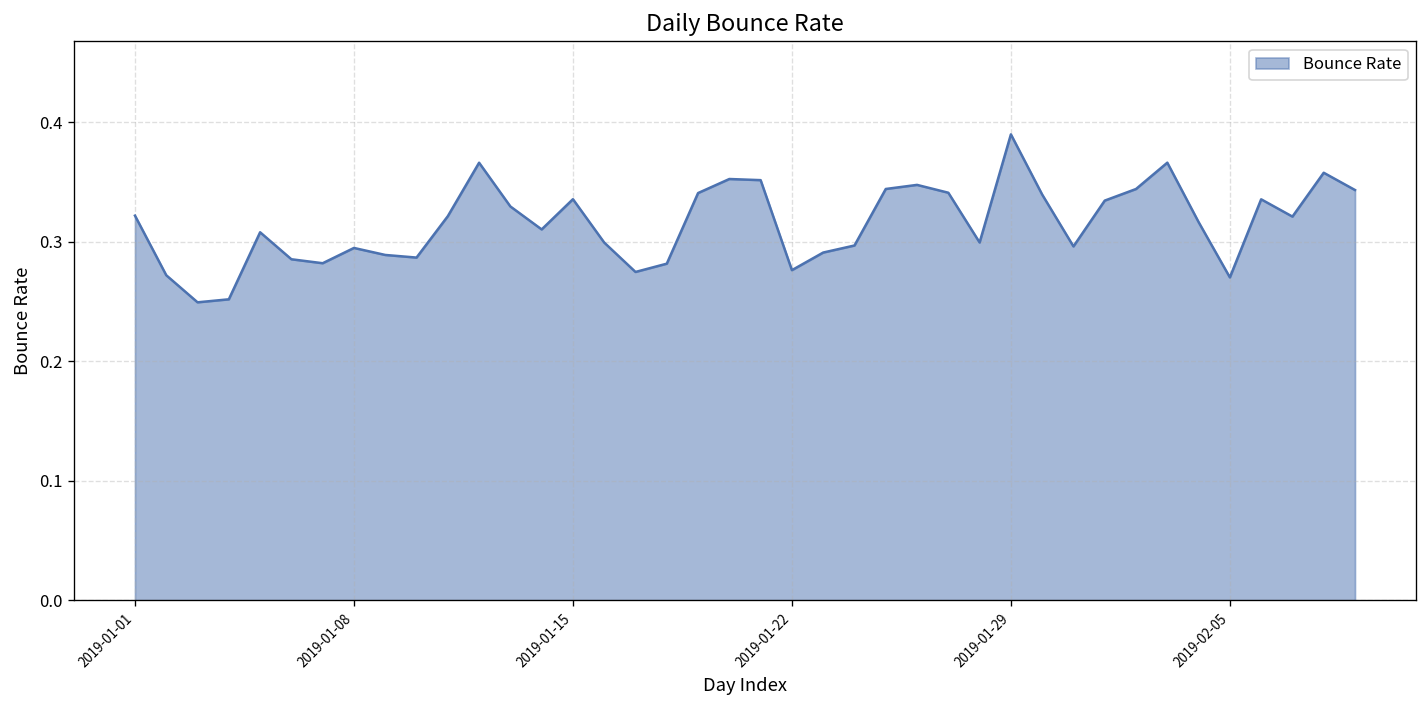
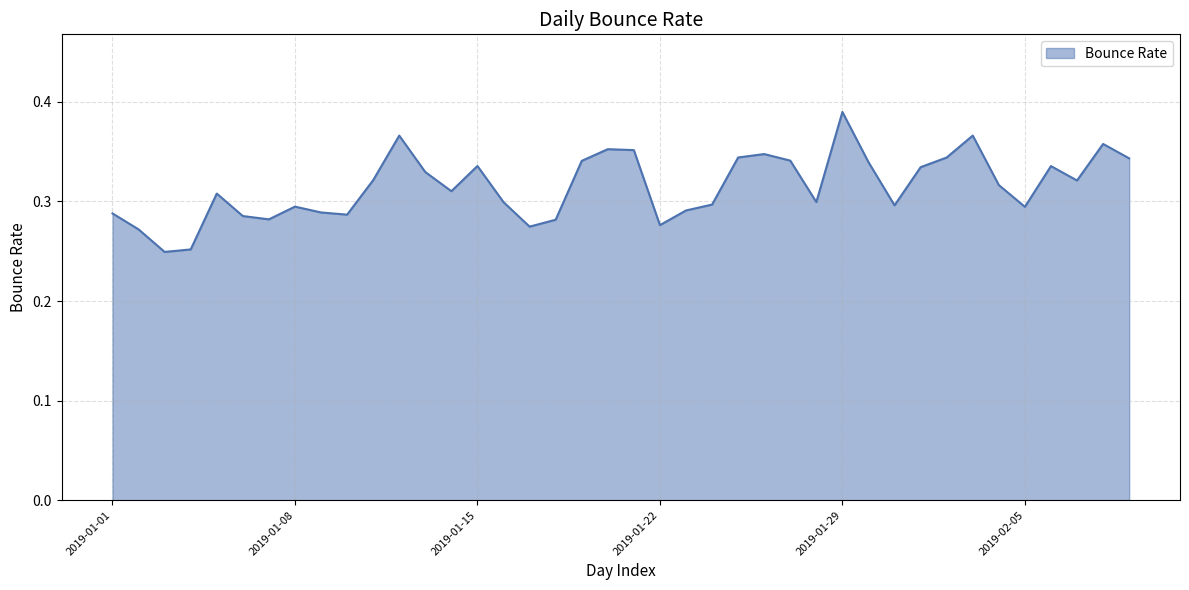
  {
-   "2019-01-01": 0.32,
+   "2019-01-01": 0.29,
    "2019-01-08": 0.29,
    "2019-01-15": 0.34,
    "2019-01-22": 0.28,
    "2019-01-29": 0.39,
-   "2019-02-05": 0.27
+   "2019-02-05": 0.29
  }
